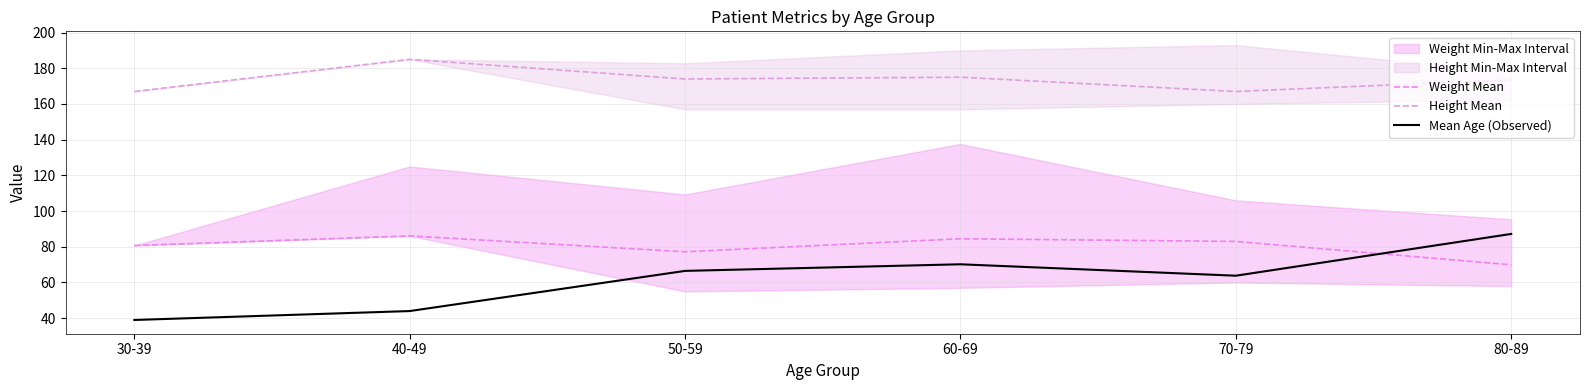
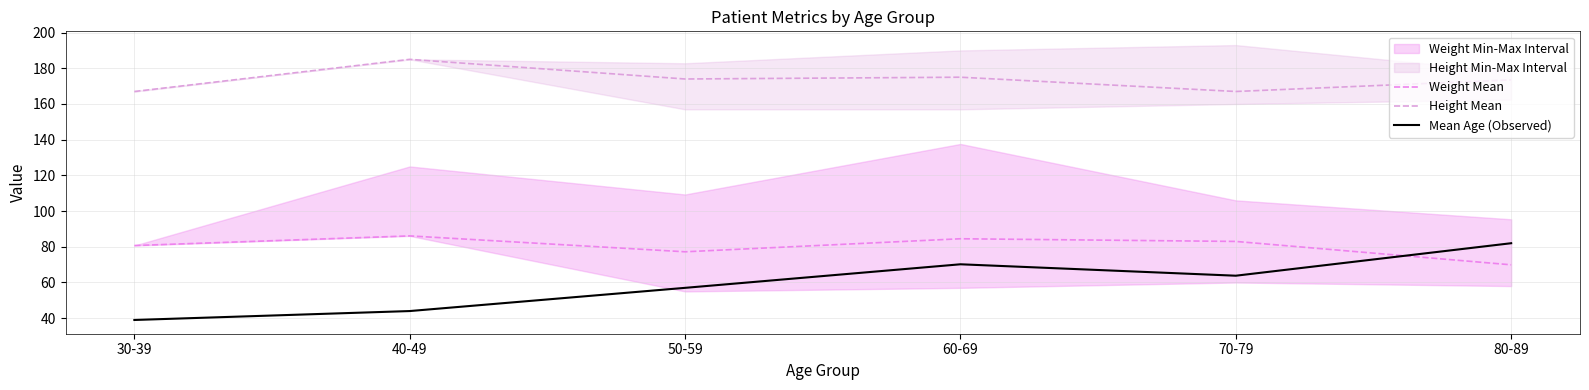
  {
    "Mean Age (Observed)": {
      "30-39": 39,
      "40-49": 44,
-     "50-59": 67,
+     "50-59": 57,
      "60-69": 70,
      "70-79": 64,
-     "80-89": 87
+     "80-89": 82
    }
  }
